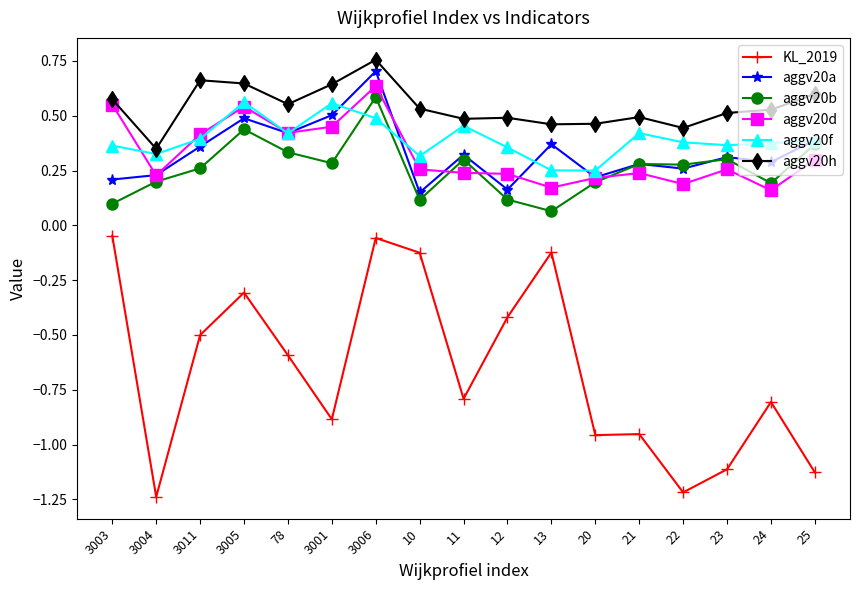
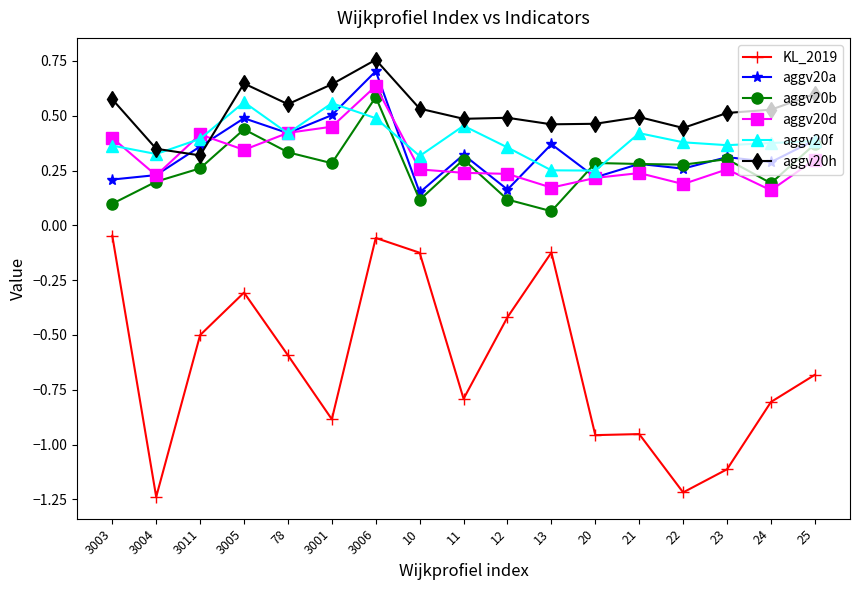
  {
    "KL_2019": {
      "3003": -0.05,
      "3004": -1.24,
      "3011": -0.50,
      "3005": -0.31,
      "78": -0.59,
      "3001": -0.88,
      "3006": -0.06,
      "10": -0.13,
      "11": -0.79,
      "12": -0.42,
      "13": -0.12,
      "20": -0.96,
      "21": -0.95,
      "22": -1.22,
      "23": -1.11,
      "24": -0.81,
-     "25": -1.13
+     "25": -0.68
    },
    "aggv20a": {
      "3003": 0.21,
      "3011": 0.36,
      "3005": 0.49,
      "3001": 0.50,
      "3006": 0.70,
      "10": 0.15,
      "11": 0.32,
      "12": 0.16,
      "13": 0.37,
      "22": 0.26
    },
    "aggv20b": {
      "3003": 0.10,
      "3004": 0.20,
      "3011": 0.26,
      "3005": 0.44,
      "78": 0.33,
      "3001": 0.28,
      "3006": 0.58,
      "10": 0.12,
      "11": 0.30,
      "12": 0.12,
      "13": 0.06,
-     "20": 0.20,
+     "20": 0.28,
      "22": 0.28,
      "24": 0.19
    },
    "aggv20d": {
-     "3003": 0.55,
+     "3003": 0.40,
      "3011": 0.41,
-     "3005": 0.54,
+     "3005": 0.34,
      "3001": 0.45,
      "3006": 0.64,
      "10": 0.25,
      "11": 0.24,
      "12": 0.23,
      "13": 0.17,
      "21": 0.24,
      "22": 0.19,
      "23": 0.26,
      "24": 0.16
    },
    "aggv20f": {
      "3003": 0.36,
      "3004": 0.33,
      "3011": 0.39,
      "3005": 0.56,
      "3001": 0.56,
      "3006": 0.49,
      "10": 0.32,
      "11": 0.45,
      "12": 0.36,
      "13": 0.25,
      "20": 0.25,
      "21": 0.42,
      "22": 0.38,
      "23": 0.37
    },
    "aggv20h": {
      "3003": 0.57,
      "3004": 0.35,
-     "3011": 0.66,
+     "3011": 0.32,
      "3005": 0.65,
      "78": 0.55,
      "3001": 0.64,
      "3006": 0.76,
      "10": 0.53,
      "11": 0.49,
      "12": 0.49,
      "13": 0.46,
      "20": 0.46,
      "21": 0.49,
      "22": 0.44,
      "23": 0.51
    }
  }
